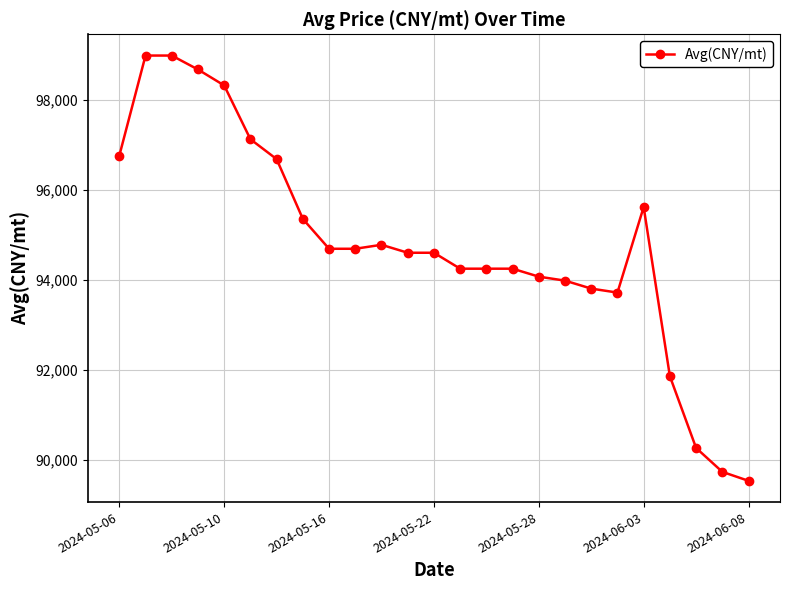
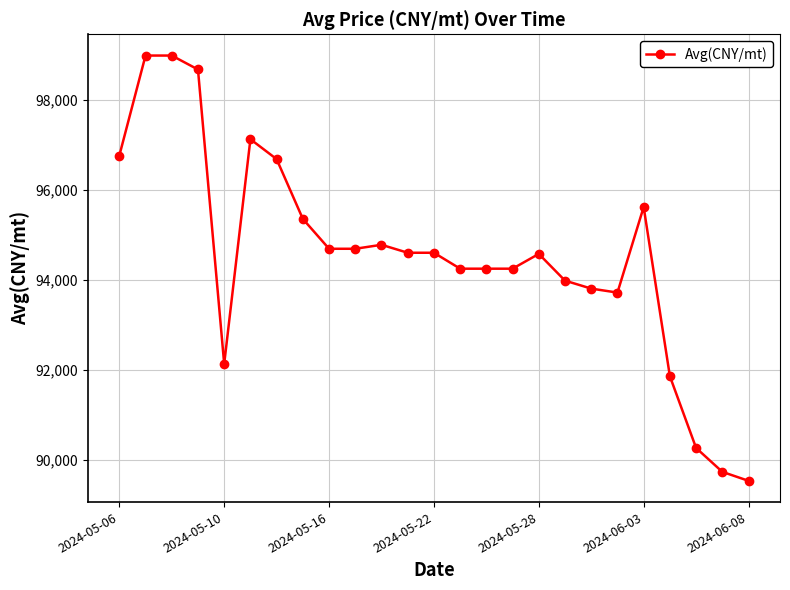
  {
    "2024-05-06": "96,800",
-   "2024-05-10": "98,300",
+   "2024-05-10": "92,100",
    "2024-05-16": "94,700",
    "2024-05-22": "94,600",
-   "2024-05-28": "94,100",
+   "2024-05-28": "94,600",
    "2024-06-03": "95,600",
    "2024-06-08": "89,500"
  }
